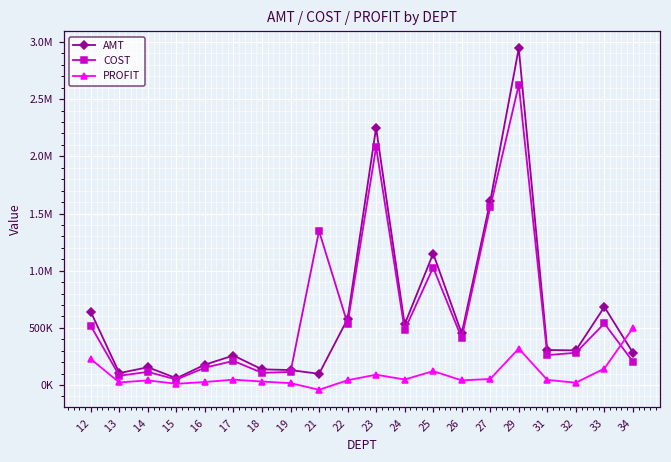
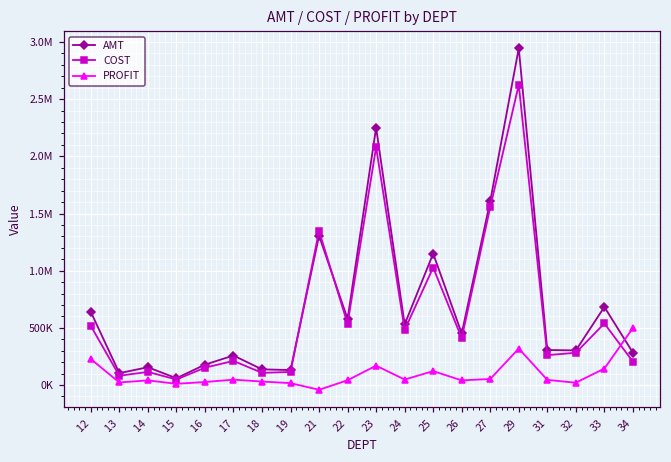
  {
    "AMT": {
      "12": 640000,
      "14": 160000,
      "16": 180000,
      "17": 260000,
      "18": 140000,
-     "21": 100000,
+     "21": 1310000,
      "22": 580000,
      "23": 2250000,
      "24": 530000,
      "25": 1150000,
      "26": 450000,
      "27": 1610000,
      "29": 2950000,
      "31": 310000,
      "33": 680000,
      "34": 280000
    },
    "COST": {
      "12": 520000,
      "14": 120000,
      "16": 150000,
      "17": 210000,
      "18": 110000,
      "21": 1350000,
      "22": 540000,
      "23": 2080000,
      "24": 480000,
      "25": 1030000,
      "26": 410000,
      "27": 1560000,
      "29": 2630000,
      "31": 260000,
      "33": 540000,
      "34": 200000
    },
    "PROFIT": {
      "12": 230000,
      "13": 20000,
      "14": 40000,
      "15": 10000,
      "16": 30000,
      "17": 50000,
      "18": 30000,
      "19": 20000,
      "21": -40000,
      "22": 40000,
-     "23": 90000,
+     "23": 170000,
      "24": 50000,
      "25": 120000,
      "26": 40000,
      "27": 50000,
      "29": 320000,
      "31": 40000,
      "32": 20000,
      "33": 140000,
      "34": 500000
    }
  }
